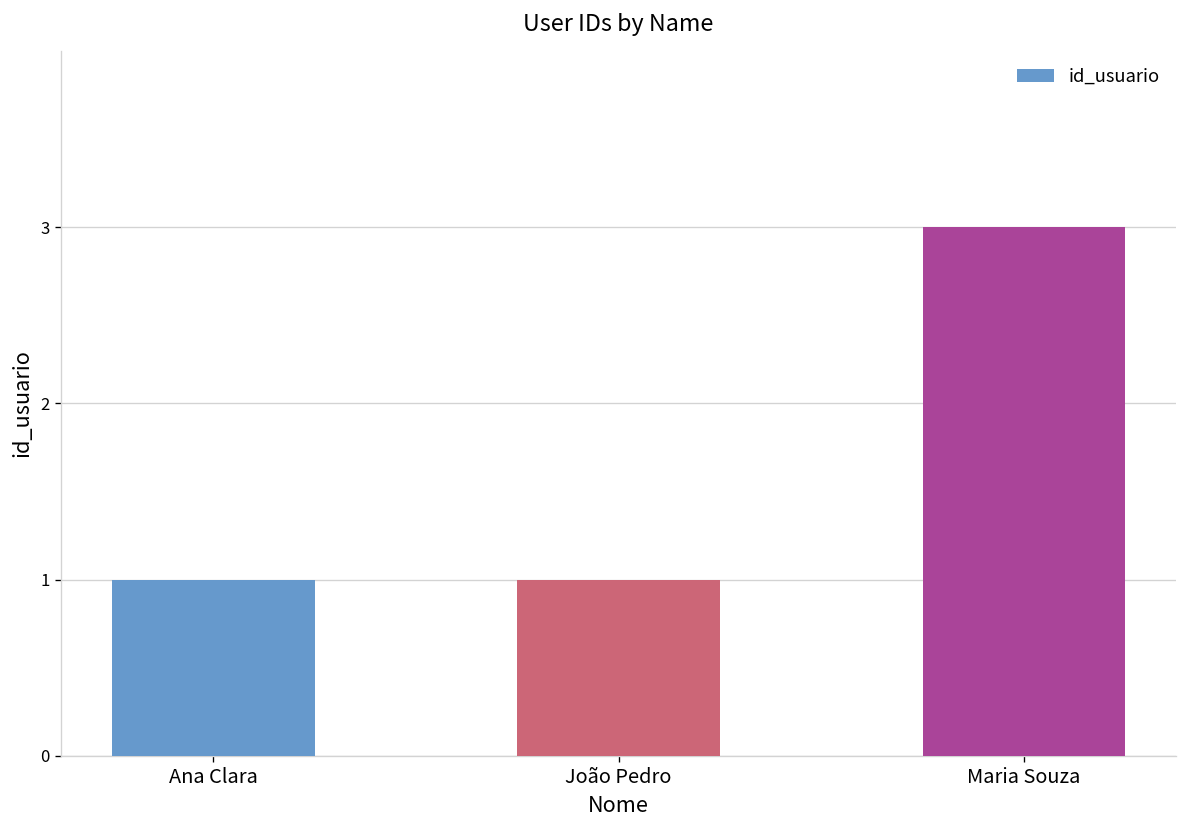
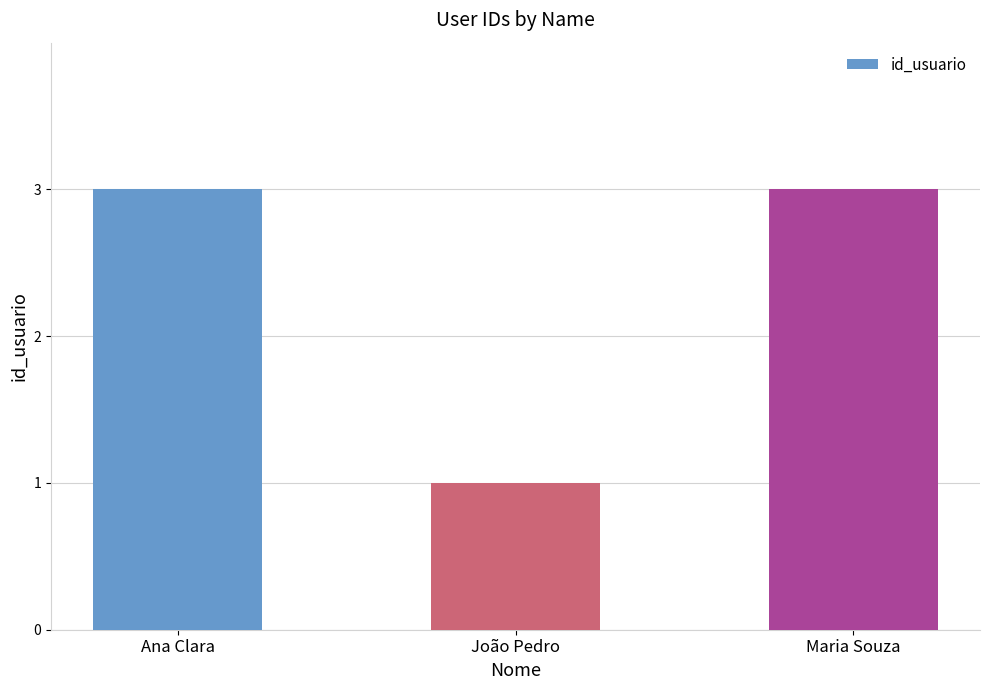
  {
-   "Ana Clara": 1,
+   "Ana Clara": 3,
    "João Pedro": 1,
    "Maria Souza": 3
  }
